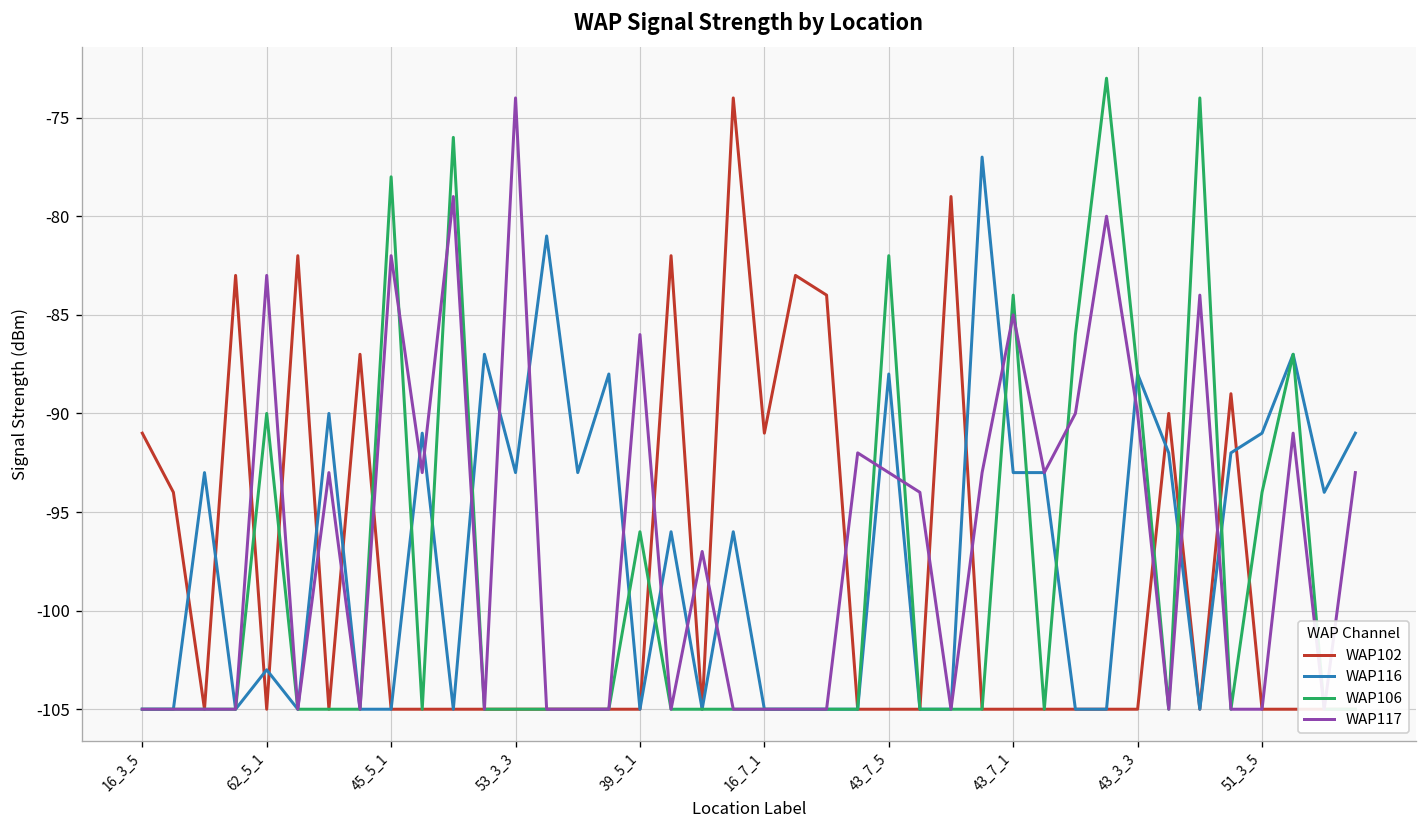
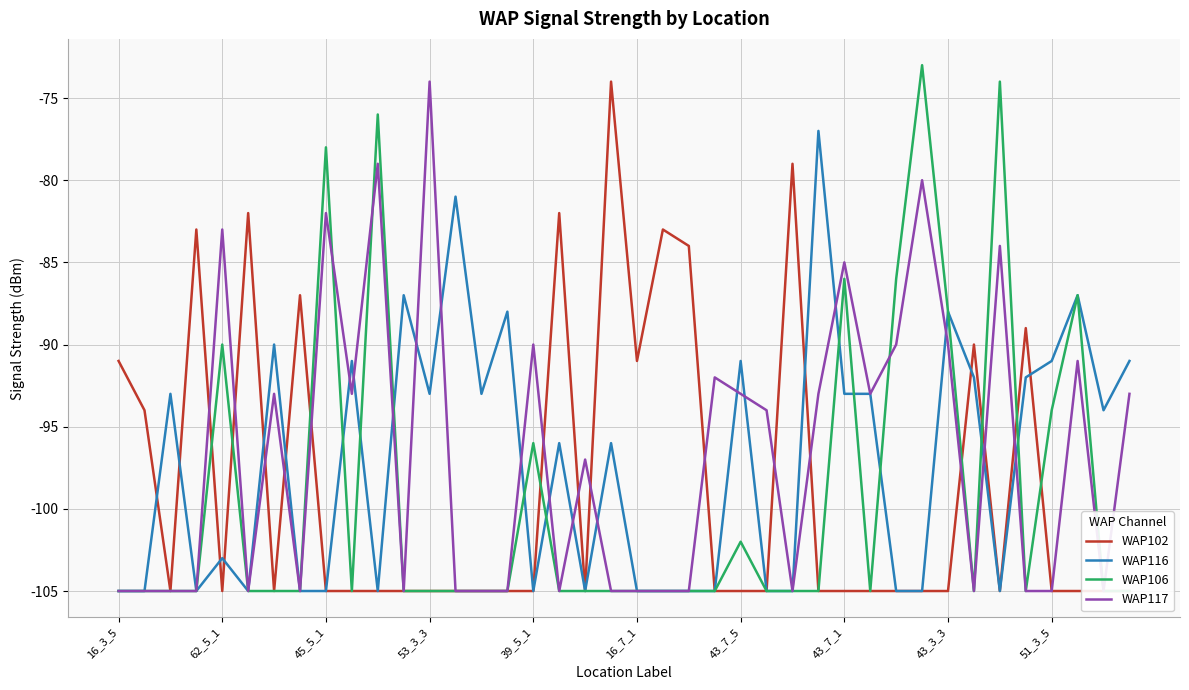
  {
    "WAP102": {
      "16_3_5": -91,
      "62_5_1": -105,
      "16_7_1": -91,
      "43_7_5": -105,
      "43_7_1": -105,
      "43_3_3": -105
    },
    "WAP116": {
      "62_5_1": -103,
      "53_3_3": -93,
-     "43_7_5": -88,
+     "43_7_5": -91,
      "43_7_1": -93,
      "51_3_5": -91
    },
    "WAP106": {
      "62_5_1": -90,
      "45_5_1": -78,
      "39_5_1": -96,
-     "43_7_5": -82,
-     "43_7_1": -84,
+     "43_7_5": -102,
+     "43_7_1": -86,
      "51_3_5": -94
    },
    "WAP117": {
      "62_5_1": -83,
      "45_5_1": -82,
      "53_3_3": -74,
-     "39_5_1": -86,
+     "39_5_1": -90,
      "43_7_5": -93,
      "43_7_1": -85,
      "43_3_3": -90
    }
  }
